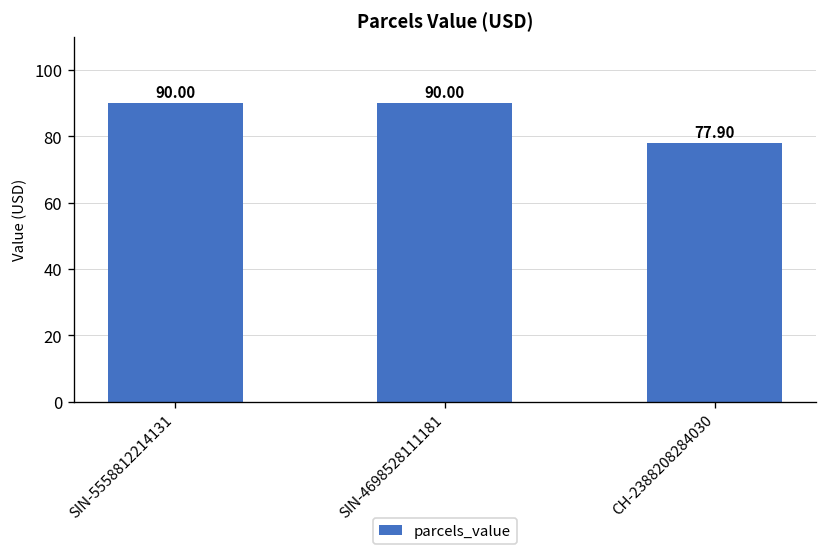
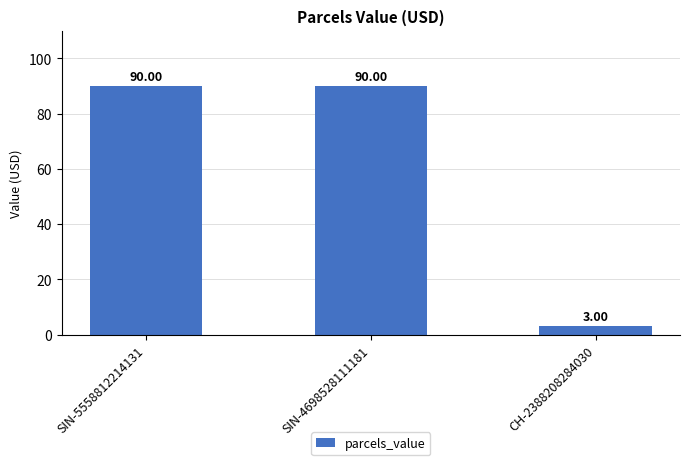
  {
    "SIN-5558812214131": 90.00,
    "SIN-4698528111181": 90.00,
-   "CH-2388208284030": 77.90
+   "CH-2388208284030": 3.00
  }
